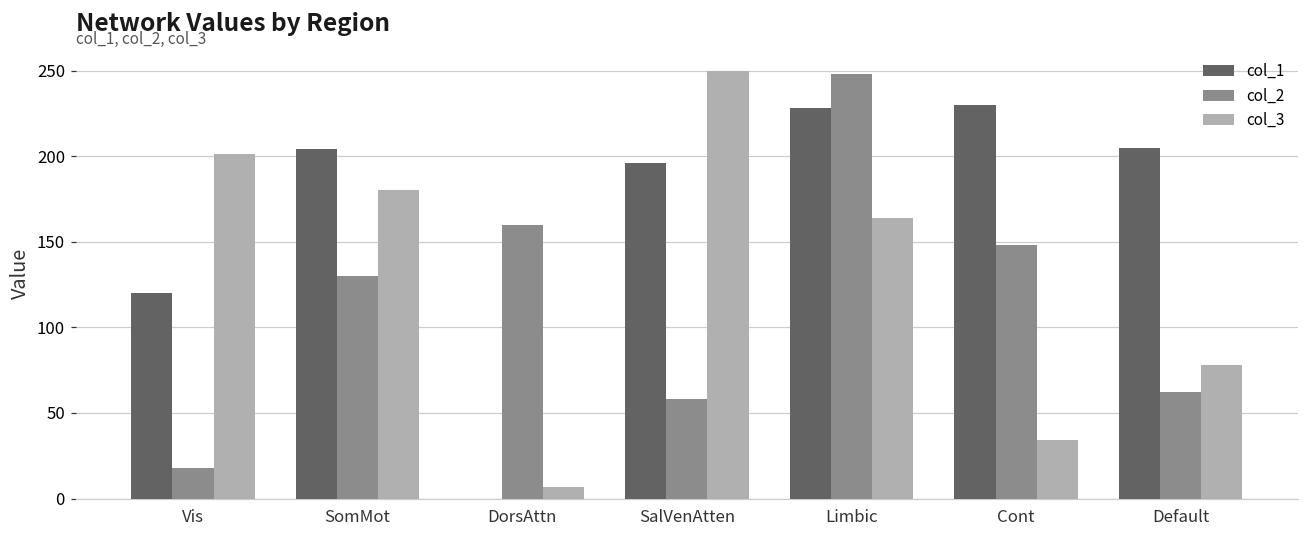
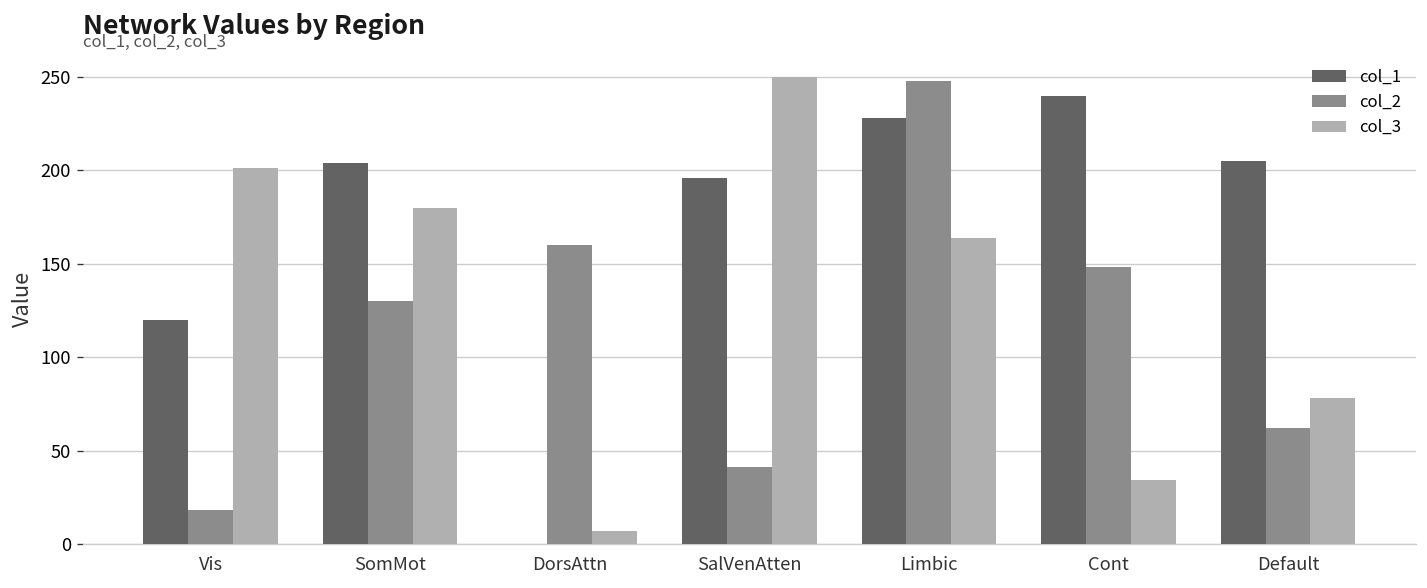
  {
    "col_1": {
      "Vis": 120,
      "SomMot": 204,
      "DorsAttn": 0,
      "SalVenAtten": 196,
      "Limbic": 228,
-     "Cont": 230,
+     "Cont": 240,
      "Default": 205
    },
    "col_2": {
      "Vis": 18,
      "SomMot": 130,
      "DorsAttn": 160,
-     "SalVenAtten": 58,
+     "SalVenAtten": 41,
      "Limbic": 248,
      "Cont": 148,
      "Default": 62
    },
    "col_3": {
      "Vis": 201,
      "SomMot": 180,
      "DorsAttn": 7,
      "SalVenAtten": 250,
      "Limbic": 164,
      "Cont": 34,
      "Default": 78
    }
  }
